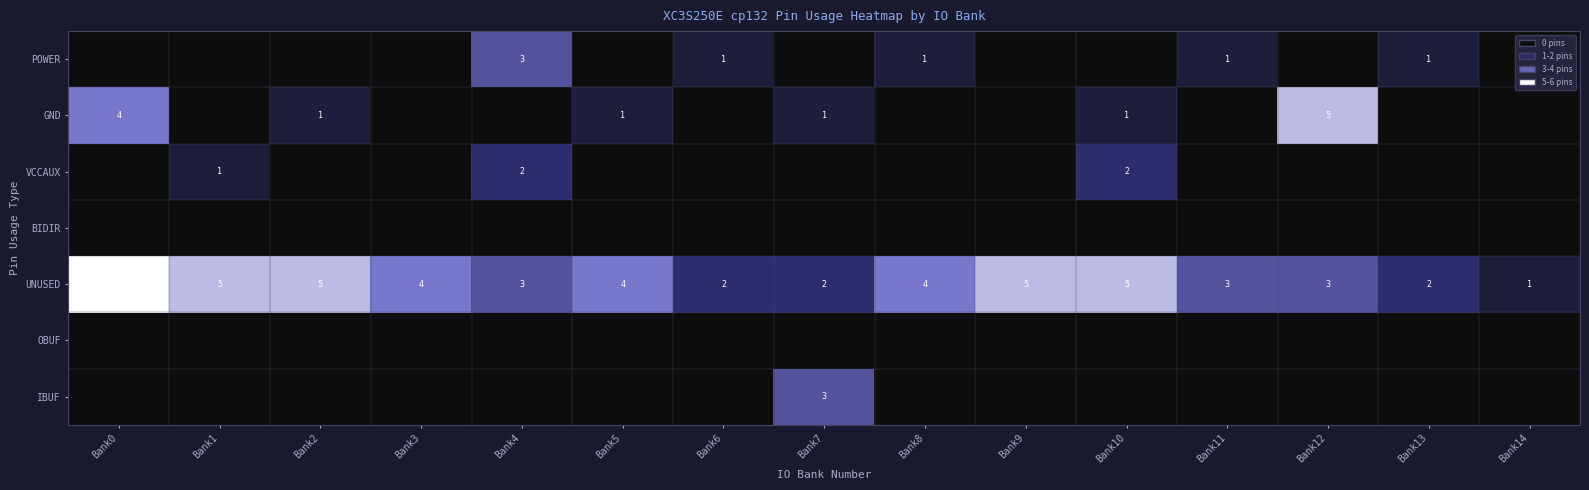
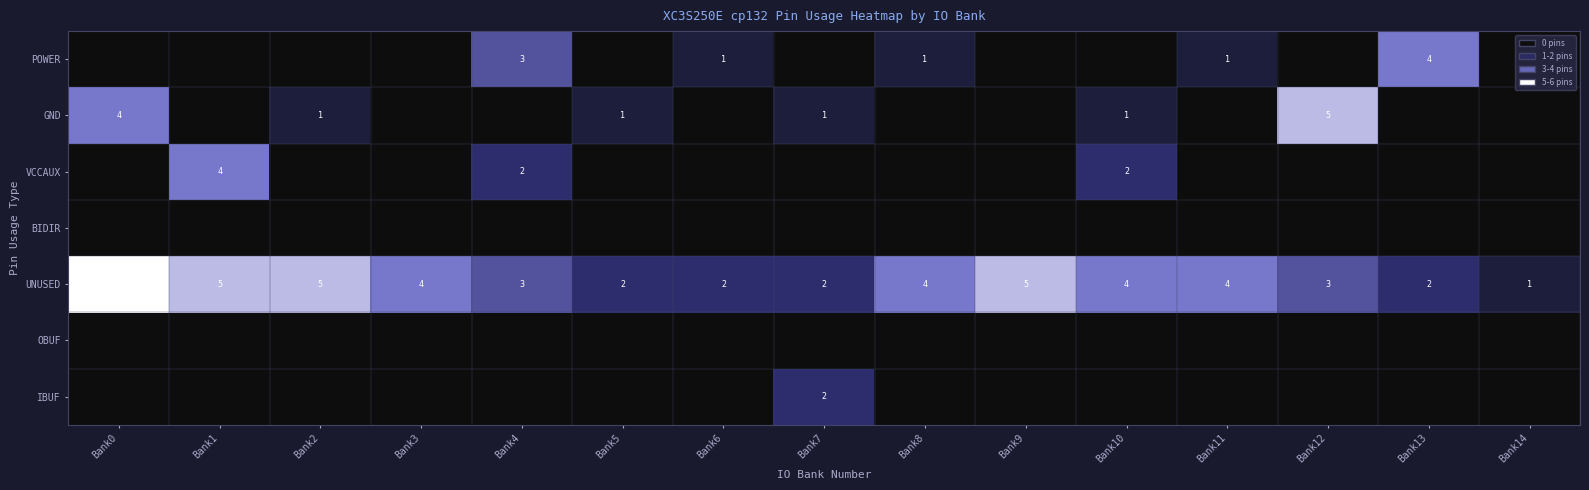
  {
    "POWER": {
      "Bank4": 3,
      "Bank6": 1,
      "Bank8": 1,
      "Bank11": 1,
-     "Bank13": 1
+     "Bank13": 4
    },
    "GND": {
      "Bank0": 4,
      "Bank2": 1,
      "Bank5": 1,
      "Bank7": 1,
      "Bank10": 1,
      "Bank12": 5
    },
    "VCCAUX": {
-     "Bank1": 1,
+     "Bank1": 4,
      "Bank4": 2,
      "Bank10": 2
    },
    "UNUSED": {
      "Bank1": 5,
      "Bank2": 5,
      "Bank3": 4,
      "Bank4": 3,
-     "Bank5": 4,
+     "Bank5": 2,
      "Bank6": 2,
      "Bank7": 2,
      "Bank8": 4,
      "Bank9": 5,
-     "Bank10": 5,
-     "Bank11": 3,
+     "Bank10": 4,
+     "Bank11": 4,
      "Bank12": 3,
      "Bank13": 2,
      "Bank14": 1
    },
    "IBUF": {
-     "Bank7": 3
+     "Bank7": 2
    }
  }
